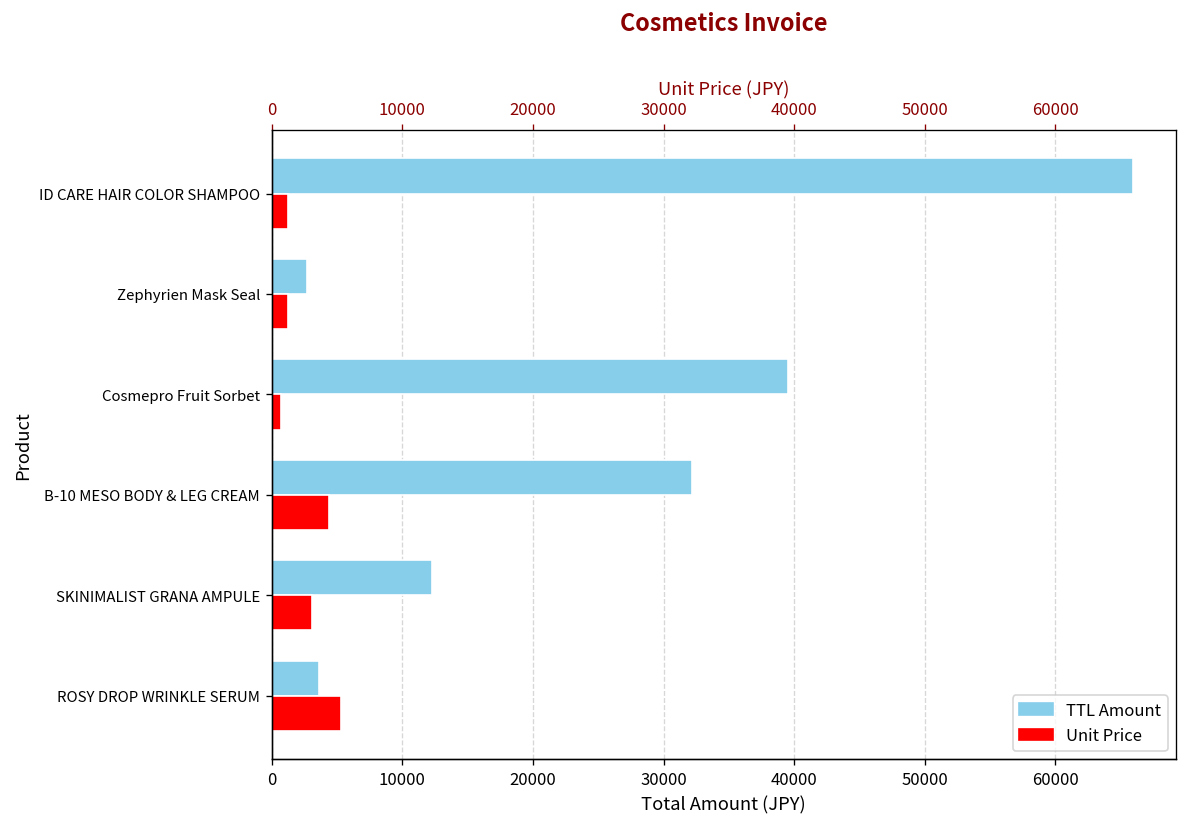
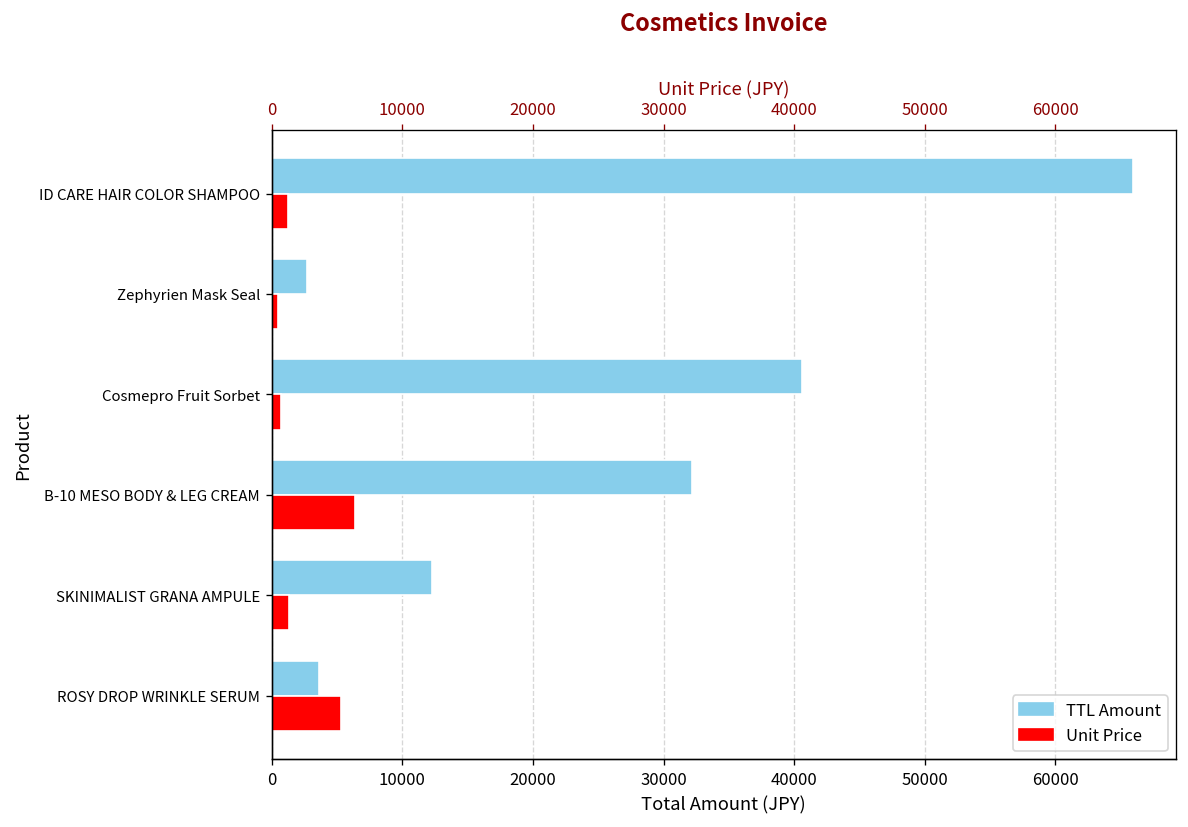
  {
    "TTL Amount": {
      "ID CARE HAIR COLOR SHAMPOO": 65900,
      "Zephyrien Mask Seal": 2700,
-     "Cosmepro Fruit Sorbet": 39500,
+     "Cosmepro Fruit Sorbet": 40600,
      "B-10 MESO BODY & LEG CREAM": 32200,
      "SKINIMALIST GRANA AMPULE": 12200,
      "ROSY DROP WRINKLE SERUM": 3600
    },
    "Unit Price": {
      "ID CARE HAIR COLOR SHAMPOO": 1200,
-     "Zephyrien Mask Seal": 1300,
+     "Zephyrien Mask Seal": 500,
      "Cosmepro Fruit Sorbet": 700,
-     "B-10 MESO BODY & LEG CREAM": 4400,
-     "SKINIMALIST GRANA AMPULE": 3100,
+     "B-10 MESO BODY & LEG CREAM": 6400,
+     "SKINIMALIST GRANA AMPULE": 1300,
      "ROSY DROP WRINKLE SERUM": 5300
    }
  }
